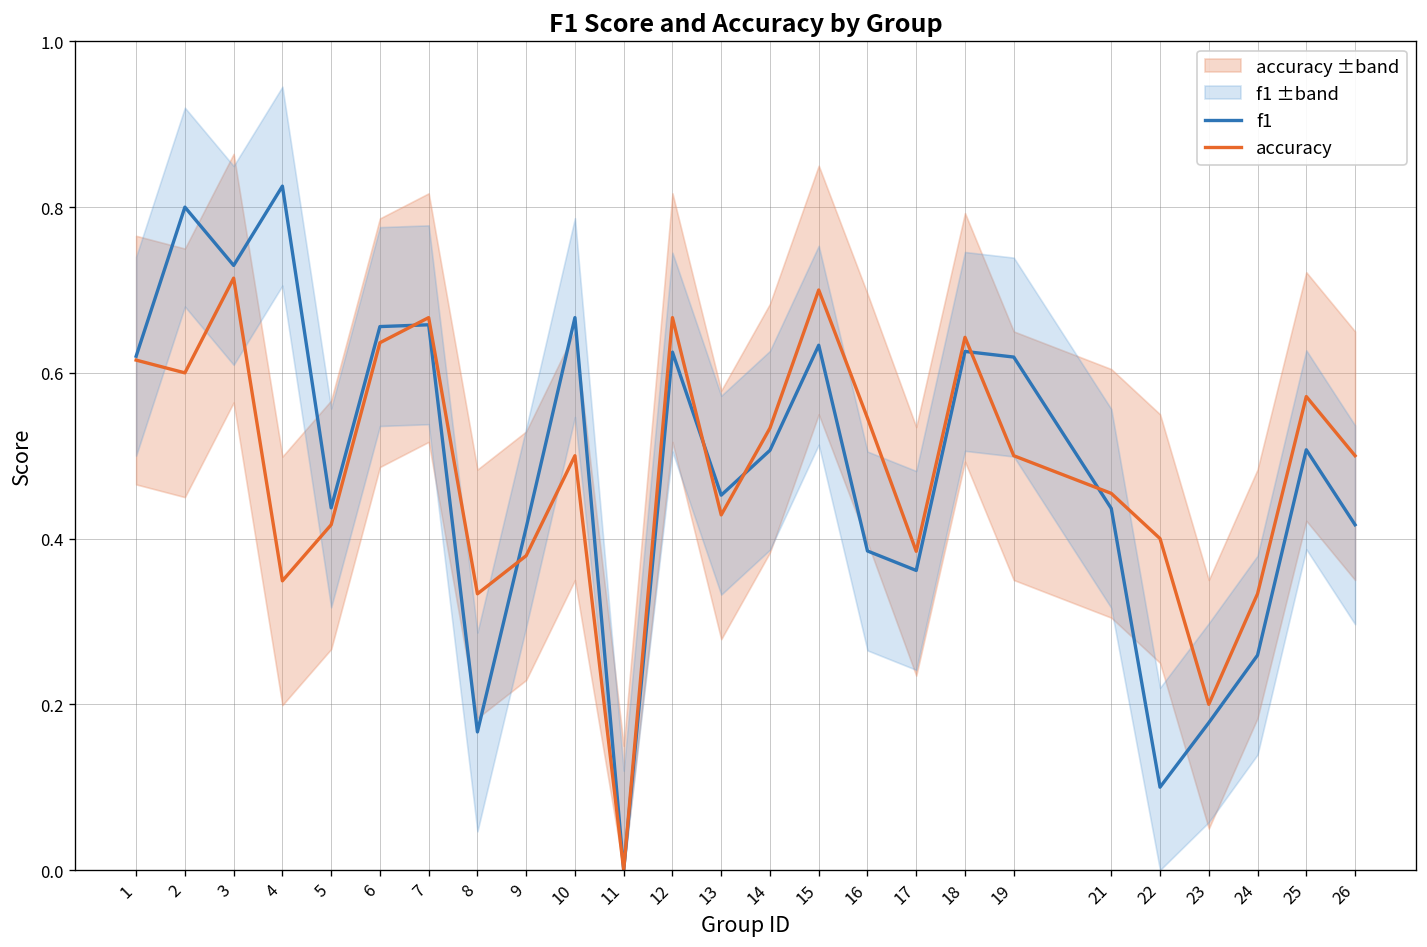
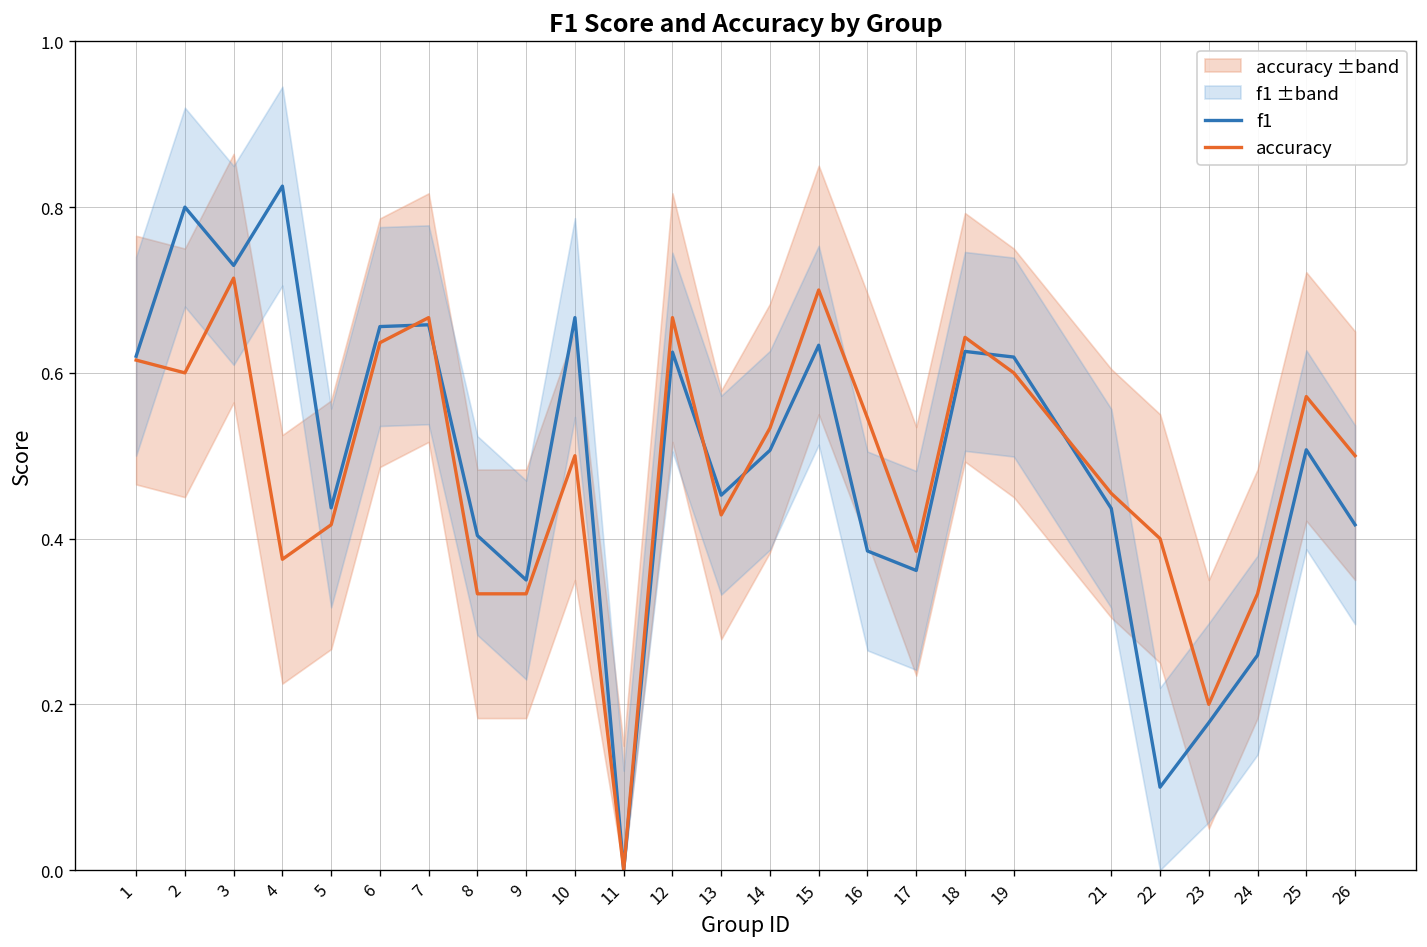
  {
    "f1": {
      "1": 0.62,
      "2": 0.80,
      "3": 0.73,
      "4": 0.83,
      "5": 0.44,
      "6": 0.66,
      "7": 0.66,
-     "8": 0.17,
-     "9": 0.41,
+     "8": 0.40,
+     "9": 0.35,
      "10": 0.67,
      "12": 0.63,
      "13": 0.45,
      "14": 0.51,
      "15": 0.63,
      "16": 0.39,
      "17": 0.36,
      "18": 0.63,
      "19": 0.62,
      "21": 0.44,
      "22": 0.10,
      "23": 0.18,
      "24": 0.26,
      "25": 0.51,
      "26": 0.42
    },
    "accuracy ±band": {
      "11": 0.15
    },
    "accuracy": {
      "1": 0.62,
      "2": 0.60,
      "3": 0.71,
-     "4": 0.35,
+     "4": 0.38,
      "5": 0.42,
      "6": 0.64,
      "7": 0.67,
      "8": 0.33,
-     "9": 0.38,
+     "9": 0.33,
      "10": 0.50,
      "12": 0.67,
      "13": 0.43,
      "14": 0.53,
      "15": 0.70,
      "16": 0.55,
      "17": 0.38,
      "18": 0.64,
-     "19": 0.5,
+     "19": 0.6,
      "21": 0.45,
      "22": 0.40,
      "23": 0.20,
      "24": 0.33,
      "25": 0.57,
      "26": 0.50
    },
    "f1 ±band": {
      "11": 0.12,
      "22": 0.22
    }
  }
